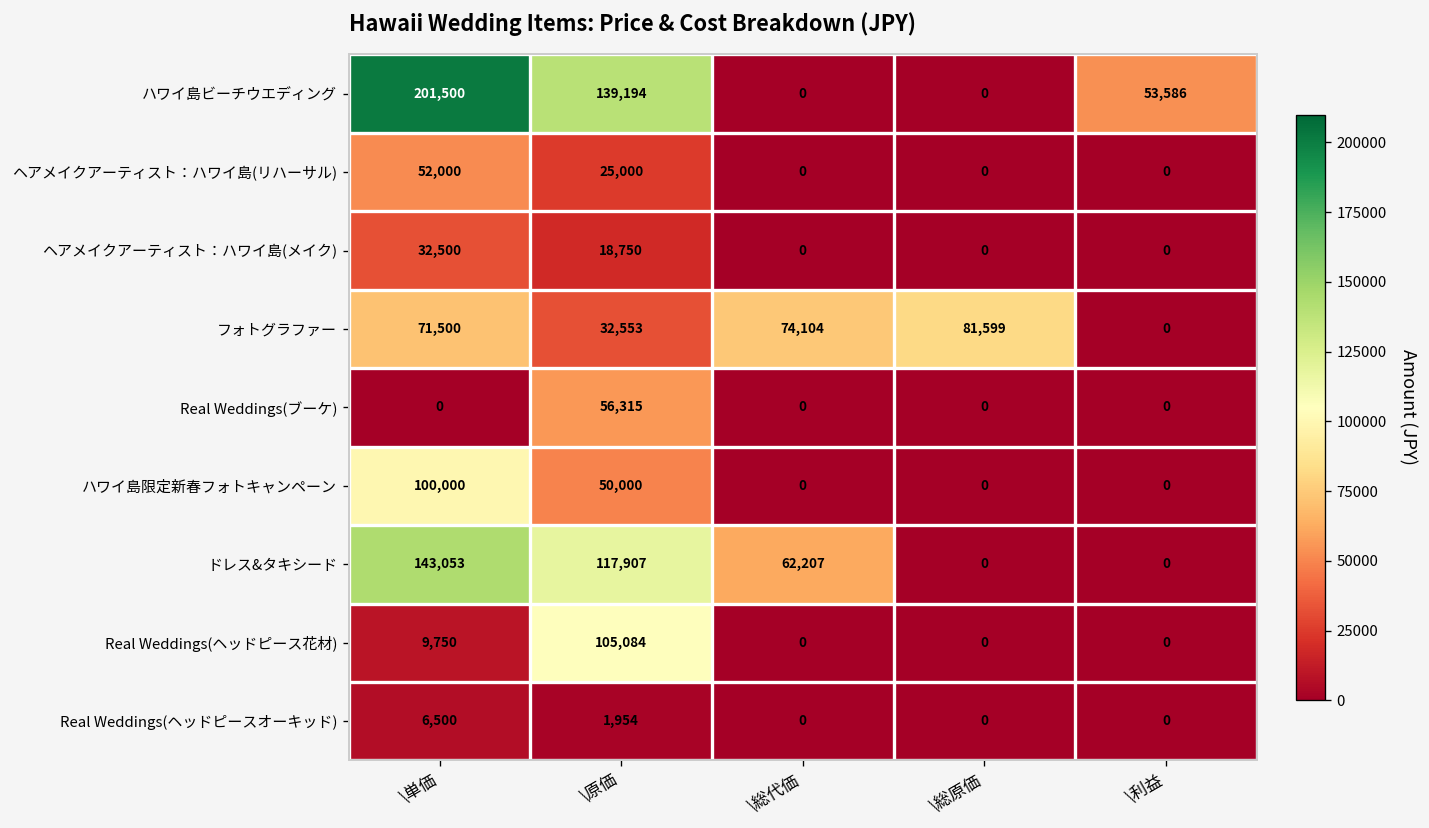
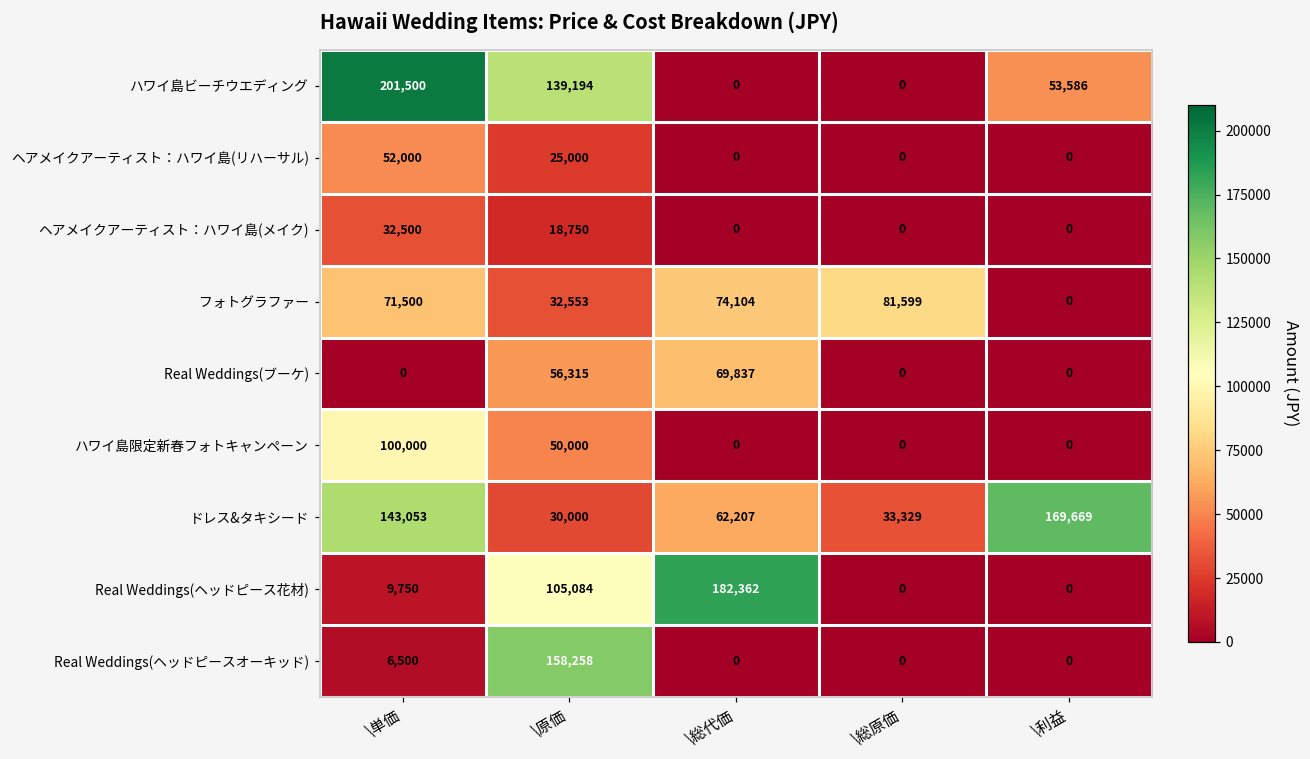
  {
    "ハワイ島ビーチウエディング": {
      "\\単価": "201,500",
      "\\原価": "139,194",
      "\\総代価": "0",
      "\\総原価": "0",
      "\\利益": "53,586"
    },
    "ヘアメイクアーティスト：ハワイ島(リハーサル)": {
      "\\単価": "52,000",
      "\\原価": "25,000",
      "\\総代価": "0",
      "\\総原価": "0",
      "\\利益": "0"
    },
    "ヘアメイクアーティスト：ハワイ島(メイク)": {
      "\\単価": "32,500",
      "\\原価": "18,750",
      "\\総代価": "0",
      "\\総原価": "0",
      "\\利益": "0"
    },
    "フォトグラファー": {
      "\\単価": "71,500",
      "\\原価": "32,553",
      "\\総代価": "74,104",
      "\\総原価": "81,599",
      "\\利益": "0"
    },
    "Real Weddings(ブーケ)": {
      "\\単価": "0",
      "\\原価": "56,315",
-     "\\総代価": "0",
+     "\\総代価": "69,837",
      "\\総原価": "0",
      "\\利益": "0"
    },
    "ハワイ島限定新春フォトキャンペーン": {
      "\\単価": "100,000",
      "\\原価": "50,000",
      "\\総代価": "0",
      "\\総原価": "0",
      "\\利益": "0"
    },
    "ドレス&タキシード": {
      "\\単価": "143,053",
-     "\\原価": "117,907",
+     "\\原価": "30,000",
      "\\総代価": "62,207",
-     "\\総原価": "0",
-     "\\利益": "0"
+     "\\総原価": "33,329",
+     "\\利益": "169,669"
    },
    "Real Weddings(ヘッドピース花材)": {
      "\\単価": "9,750",
      "\\原価": "105,084",
-     "\\総代価": "0",
+     "\\総代価": "182,362",
      "\\総原価": "0",
      "\\利益": "0"
    },
    "Real Weddings(ヘッドピースオーキッド)": {
      "\\単価": "6,500",
-     "\\原価": "1,954",
+     "\\原価": "158,258",
      "\\総代価": "0",
      "\\総原価": "0",
      "\\利益": "0"
    }
  }
